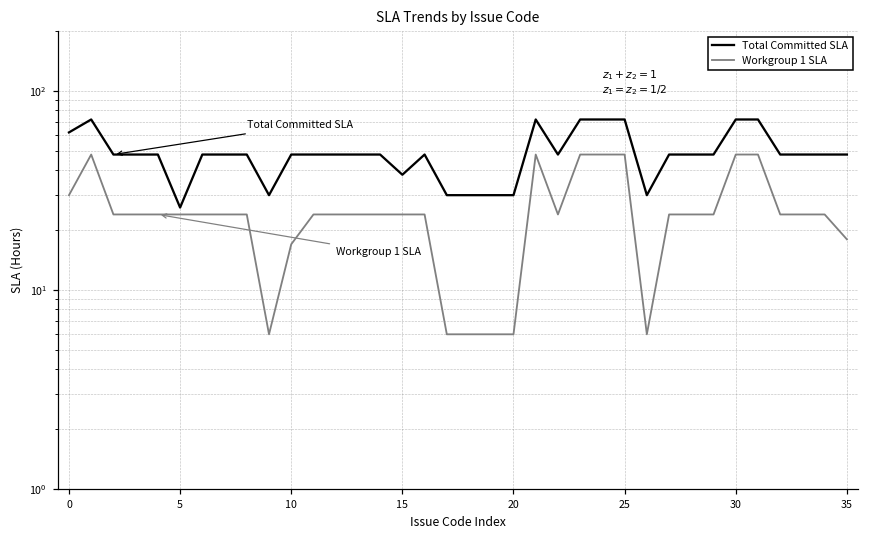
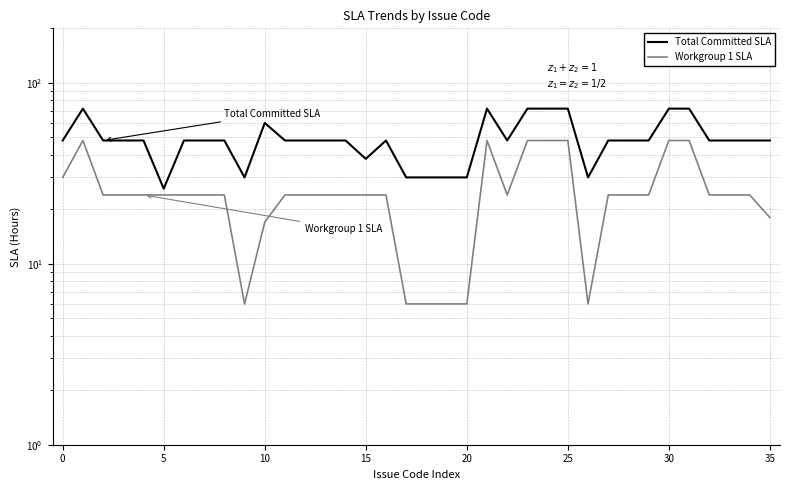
  {
    "Total Committed SLA": {
-     "0": 62,
+     "0": 48,
      "5": 26,
-     "10": 48,
+     "10": 60,
      "15": 38,
      "20": 30,
      "25": 72,
      "30": 72,
      "35": 48
    },
    "Workgroup 1 SLA": {
      "0": 30,
      "20": 6,
      "25": 48,
      "30": 48,
      "35": 18
    }
  }
